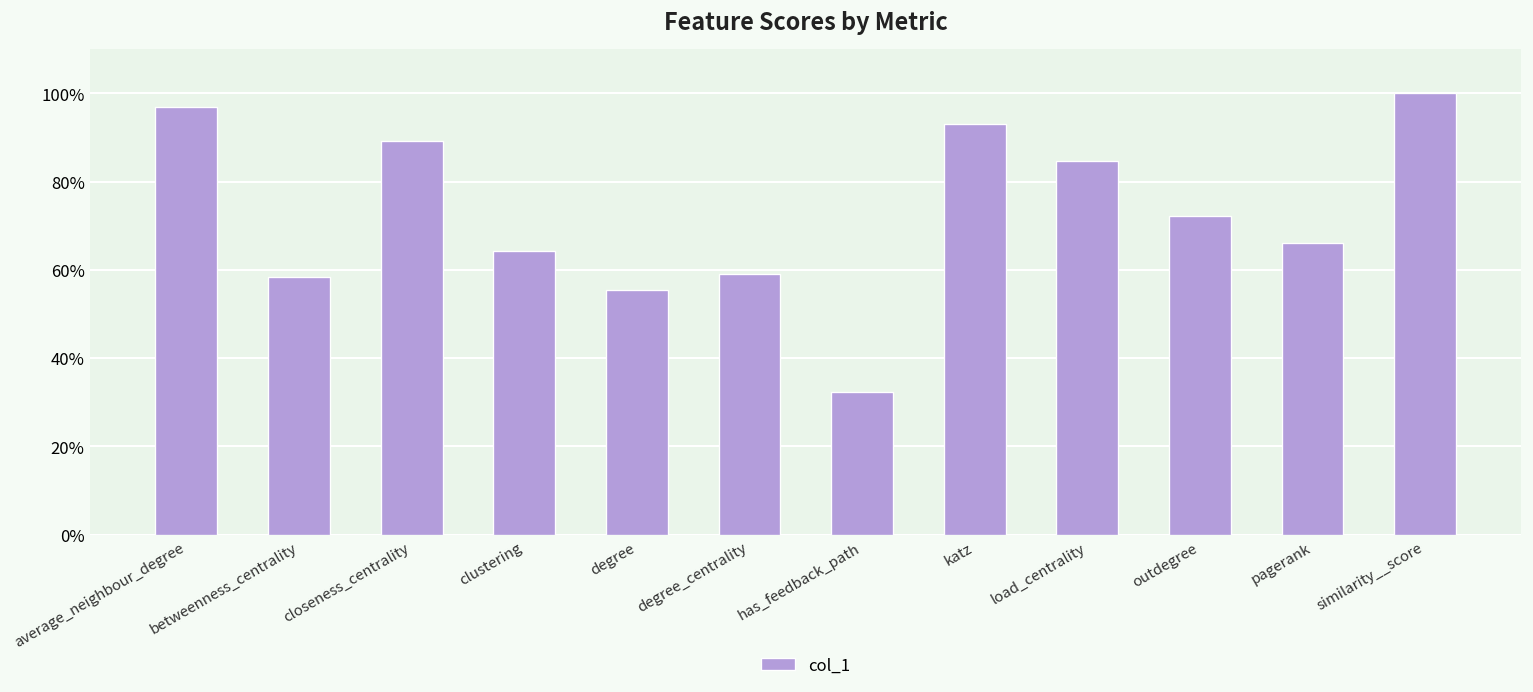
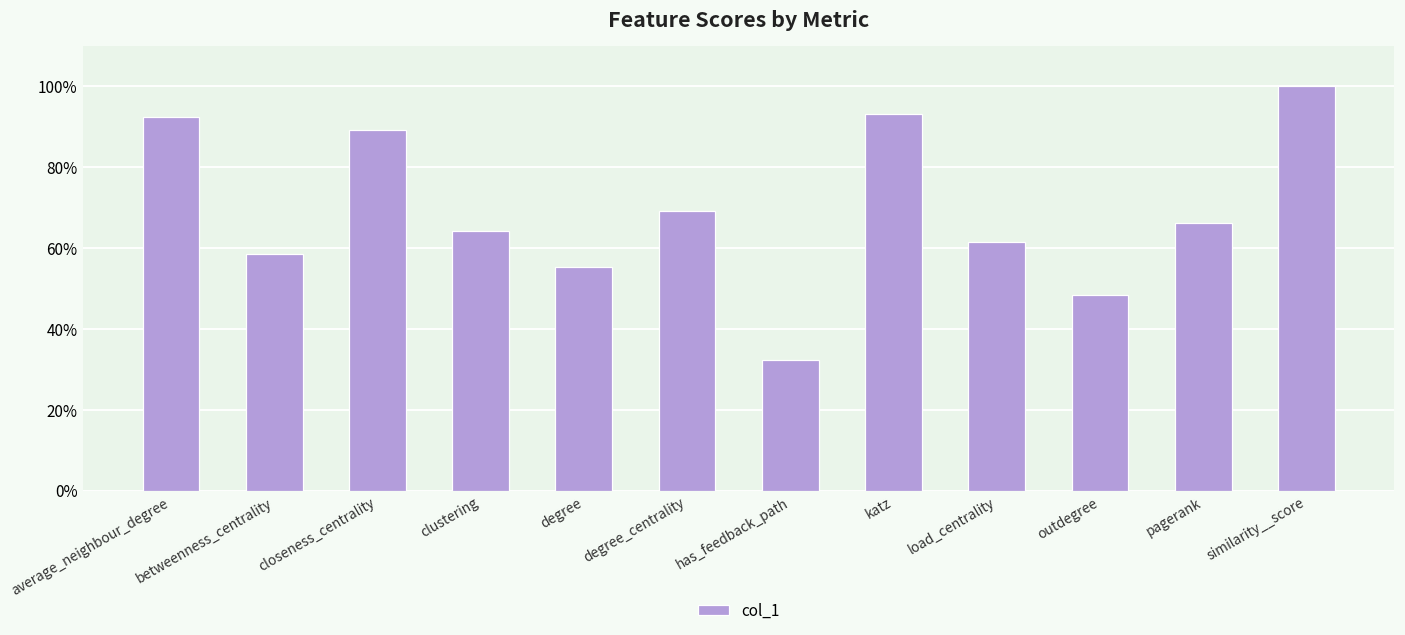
  {
-   "average_neighbour_degree": "97%",
+   "average_neighbour_degree": "92%",
    "betweenness_centrality": "58%",
    "closeness_centrality": "89%",
    "clustering": "64%",
    "degree": "55%",
-   "degree_centrality": "59%",
+   "degree_centrality": "69%",
    "has_feedback_path": "32%",
    "katz": "93%",
-   "load_centrality": "85%",
-   "outdegree": "72%",
+   "load_centrality": "62%",
+   "outdegree": "48%",
    "pagerank": "66%",
    "similarity__score": "100%"
  }
